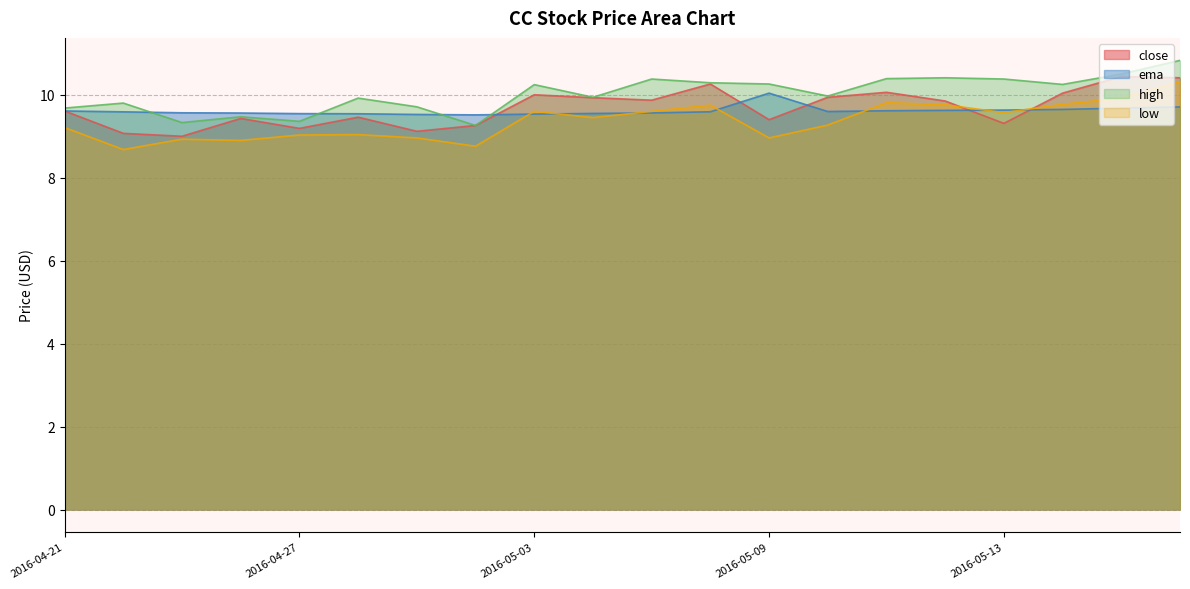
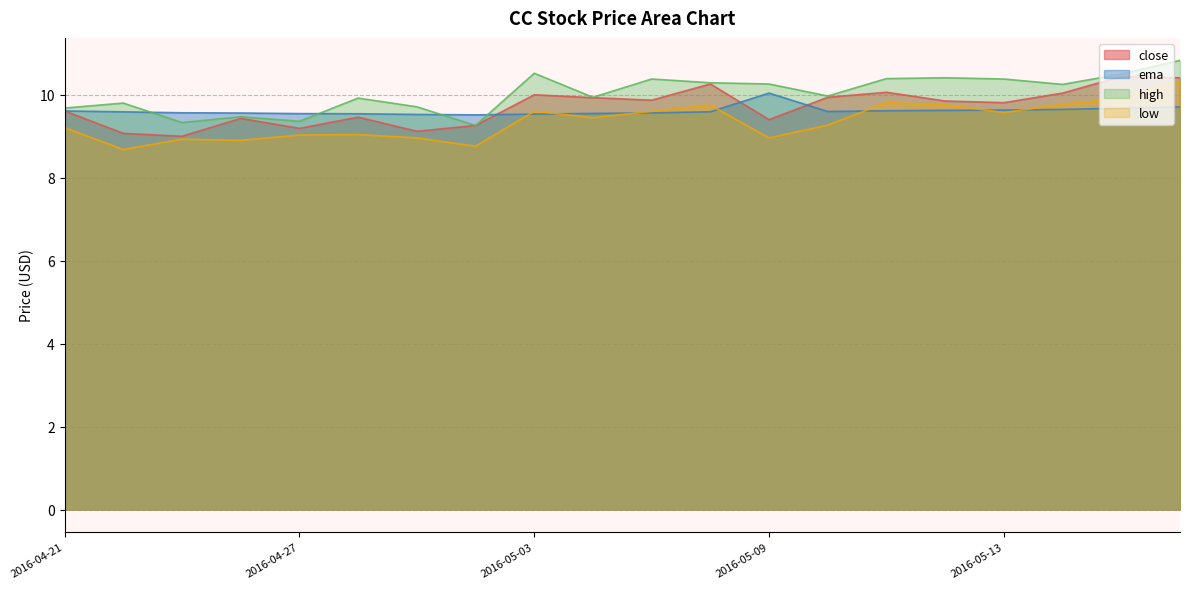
  {
    "close": {
      "2016-04-27": 9.2,
      "2016-05-03": 10.0,
      "2016-05-09": 9.4,
-     "2016-05-13": 9.3
+     "2016-05-13": 9.8
    },
    "ema": {
      "2016-04-27": 9.5,
      "2016-05-03": 9.5,
      "2016-05-09": 10.0
    },
    "high": {
      "2016-04-21": 9.7,
      "2016-04-27": 9.4,
-     "2016-05-03": 10.2,
+     "2016-05-03": 10.5,
      "2016-05-09": 10.3,
      "2016-05-13": 10.4
    },
    "low": {
      "2016-04-21": 9.2,
      "2016-04-27": 9.0,
      "2016-05-03": 9.6,
      "2016-05-09": 9.0
    }
  }
